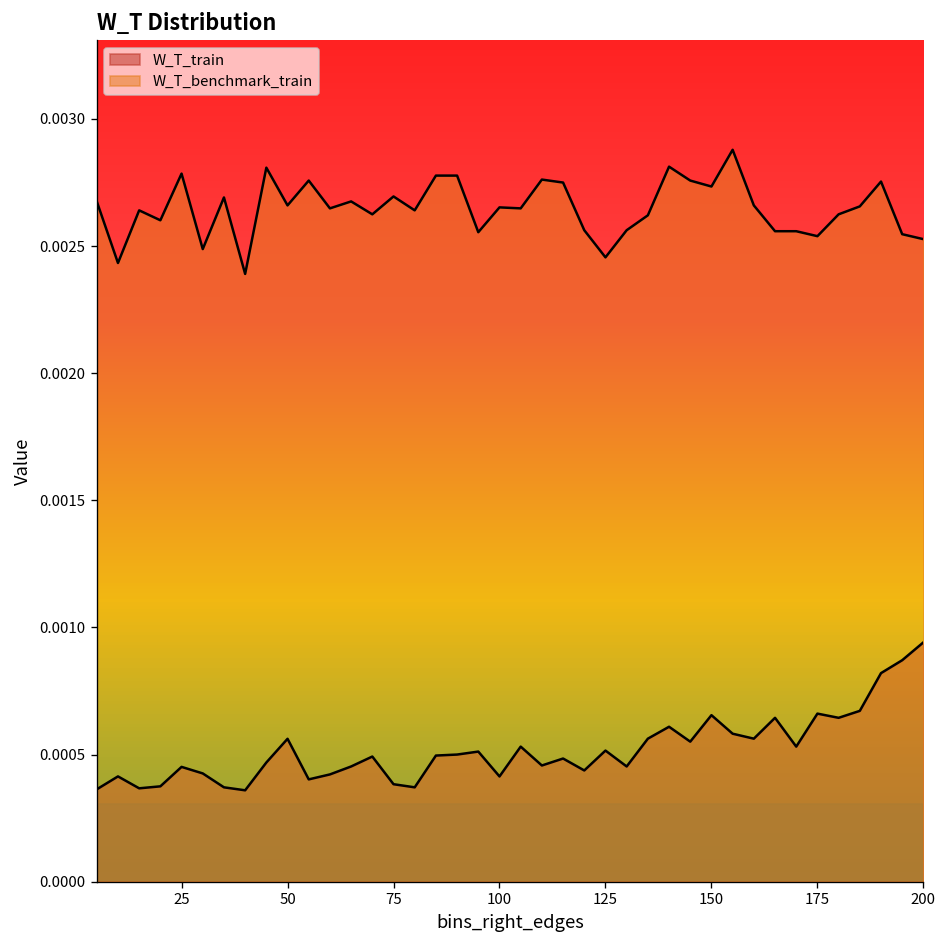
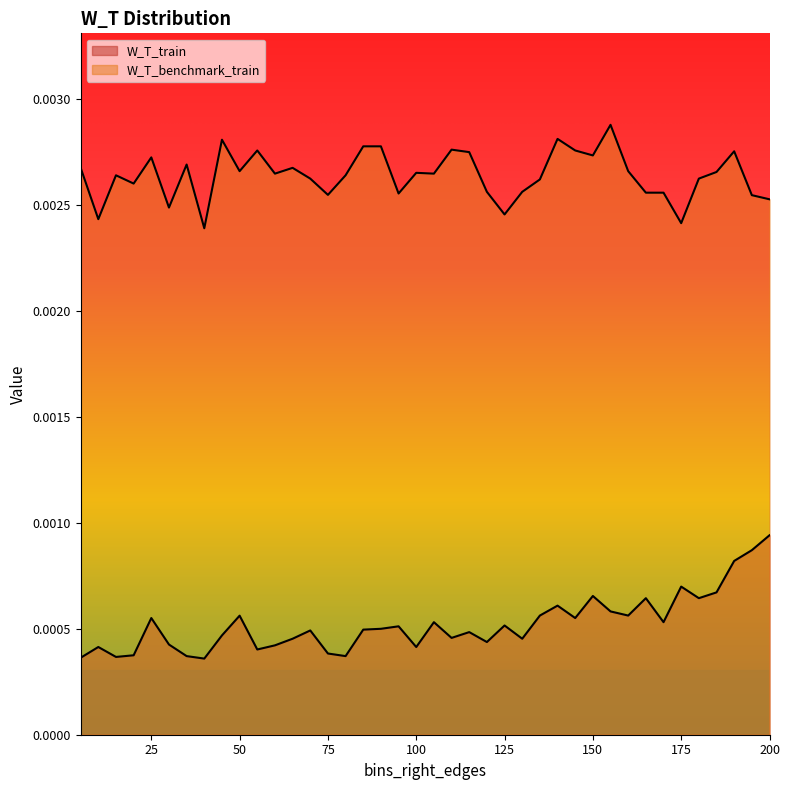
  {
    "W_T_train": {
-     "25": 0.00045,
+     "25": 0.00055,
      "50": 0.00056,
      "75": 0.00038,
      "100": 0.00041,
      "125": 0.00052,
      "150": 0.00065,
-     "175": 0.00066,
+     "175": 0.00070,
      "200": 0.00094
    },
    "W_T_benchmark_train": {
-     "25": 0.00279,
+     "25": 0.00273,
      "50": 0.00266,
-     "75": 0.00270,
+     "75": 0.00255,
      "100": 0.00265,
      "125": 0.00246,
      "150": 0.00273,
-     "175": 0.00254,
+     "175": 0.00241,
      "200": 0.00253
    }
  }
